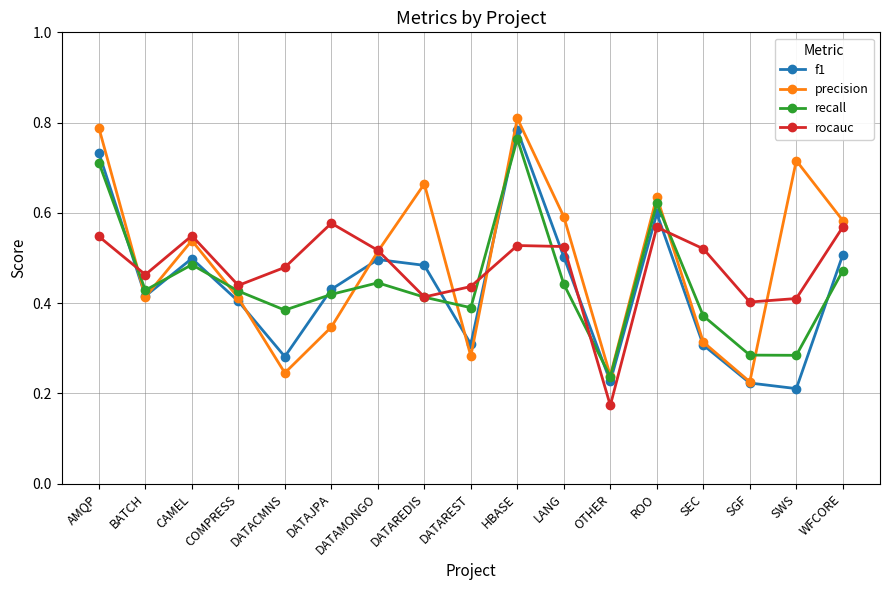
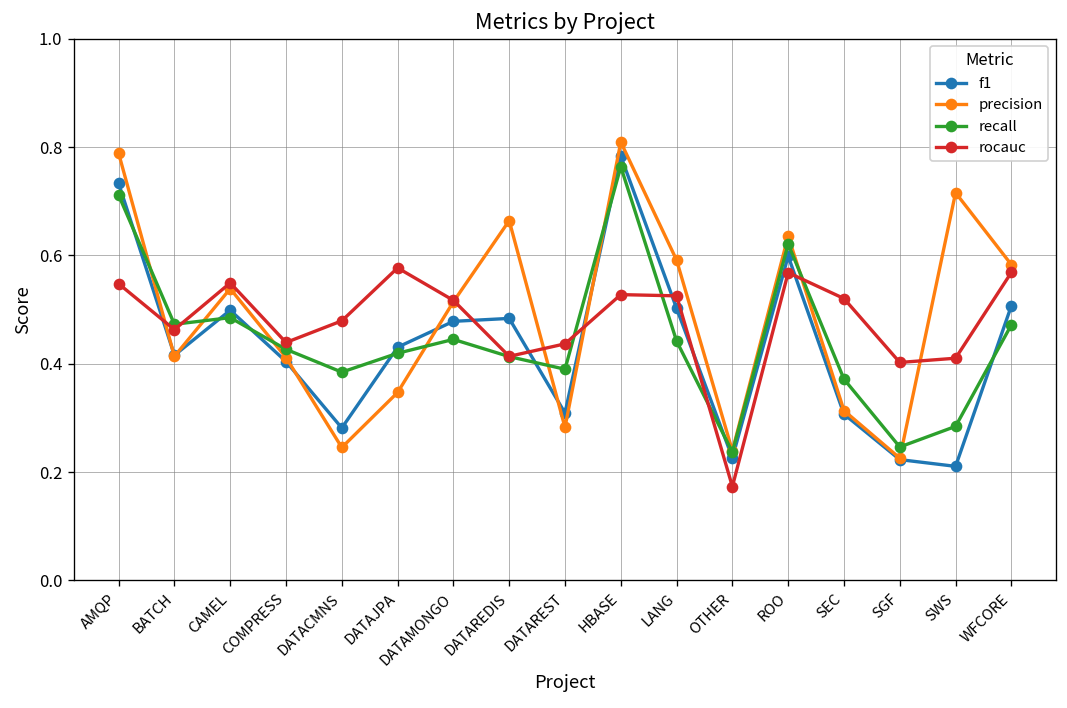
  {
    "f1": {
      "AMQP": 0.73,
      "CAMEL": 0.50,
      "COMPRESS": 0.40,
      "DATACMNS": 0.28,
      "DATAJPA": 0.43,
-     "DATAMONGO": 0.50,
+     "DATAMONGO": 0.48,
      "DATAREDIS": 0.48,
      "DATAREST": 0.31,
      "HBASE": 0.78,
      "LANG": 0.50,
      "OTHER": 0.23,
      "ROO": 0.60,
      "SEC": 0.31,
      "SWS": 0.21,
      "WFCORE": 0.51
    },
    "precision": {
      "AMQP": 0.79,
      "CAMEL": 0.54,
      "COMPRESS": 0.41,
      "DATACMNS": 0.25,
      "DATAJPA": 0.35,
      "DATAREDIS": 0.66,
      "DATAREST": 0.28,
      "HBASE": 0.81,
      "LANG": 0.59,
      "ROO": 0.64,
      "SEC": 0.31,
      "SWS": 0.72,
      "WFCORE": 0.58
    },
    "recall": {
      "AMQP": 0.71,
-     "BATCH": 0.43,
+     "BATCH": 0.47,
      "CAMEL": 0.49,
      "COMPRESS": 0.43,
      "DATACMNS": 0.38,
      "DATAJPA": 0.42,
      "DATAMONGO": 0.44,
      "DATAREST": 0.39,
      "HBASE": 0.76,
      "LANG": 0.44,
      "ROO": 0.62,
      "SEC": 0.37,
-     "SGF": 0.28,
+     "SGF": 0.25,
      "SWS": 0.28,
      "WFCORE": 0.47
    },
    "rocauc": {
      "AMQP": 0.55,
      "BATCH": 0.46,
      "CAMEL": 0.55,
      "COMPRESS": 0.44,
      "DATACMNS": 0.48,
      "DATAJPA": 0.58,
      "DATAREST": 0.44,
      "HBASE": 0.53,
      "LANG": 0.53,
      "OTHER": 0.17,
      "ROO": 0.57,
      "SEC": 0.52,
      "SGF": 0.40,
      "SWS": 0.41,
      "WFCORE": 0.57
    }
  }
